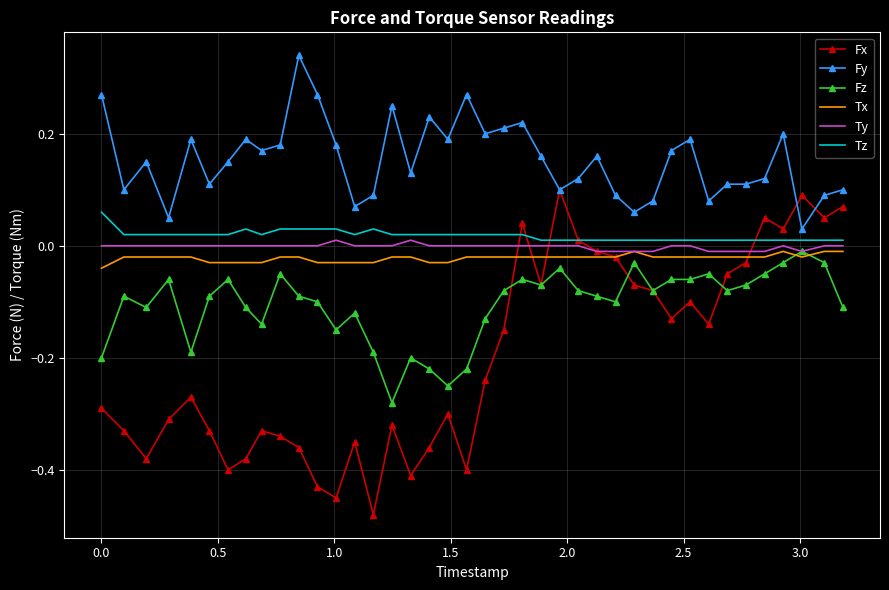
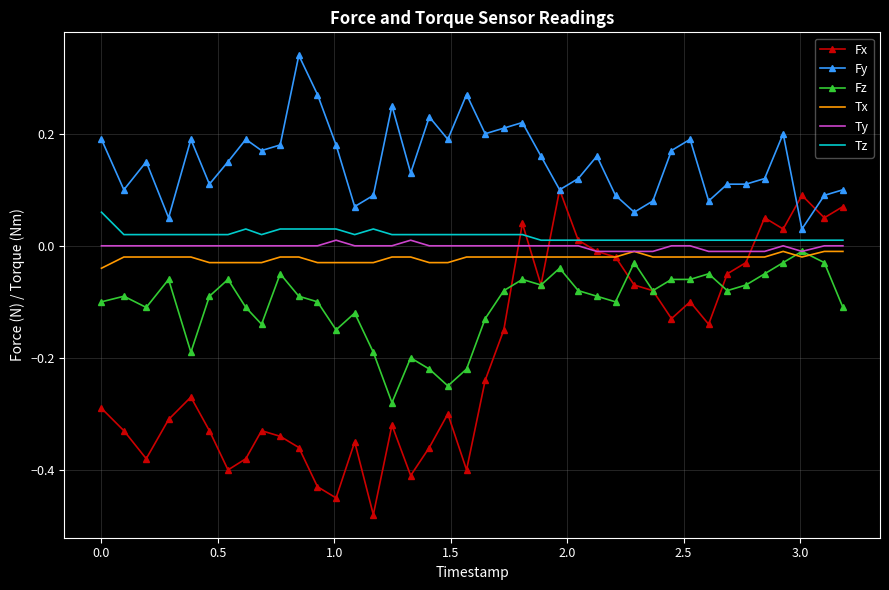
  {
    "Fx": {
      "0.0": -0.29
    },
    "Fy": {
-     "0.0": 0.27
+     "0.0": 0.19
    },
    "Fz": {
-     "0.0": -0.2
+     "0.0": -0.1
    },
    "Tx": {
      "0.0": -0.04
    },
    "Ty": {
      "0.0": 0.00
    },
    "Tz": {
      "0.0": 0.06
    }
  }
